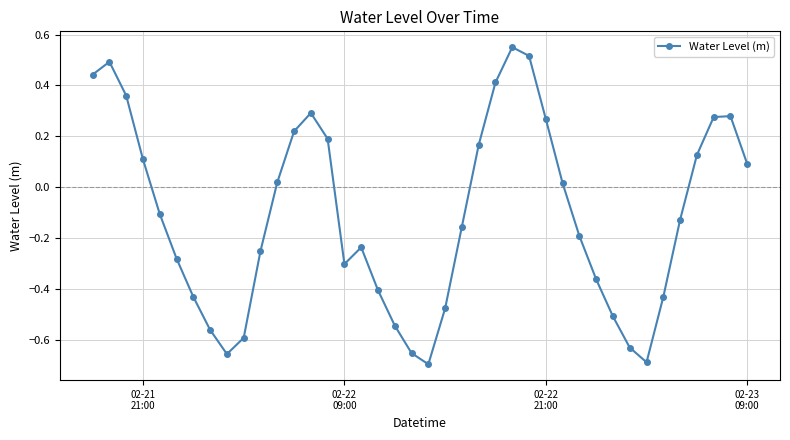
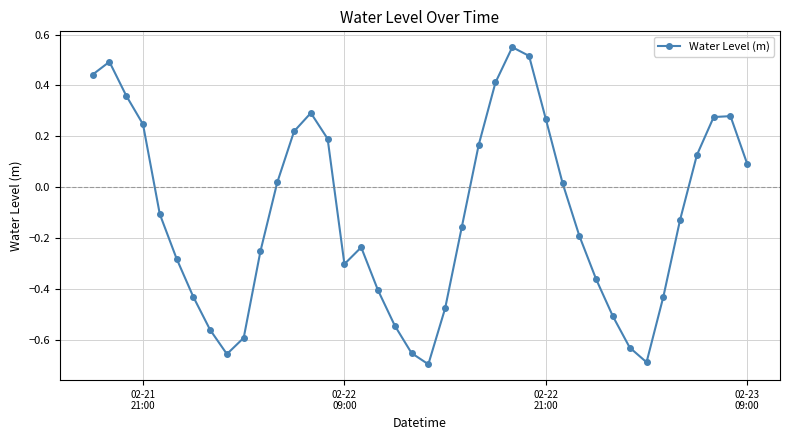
  {
-   "02-21 21:00": 0.11,
+   "02-21 21:00": 0.25,
    "02-22 09:00": -0.30,
    "02-22 21:00": 0.27,
    "02-23 09:00": 0.09
  }
